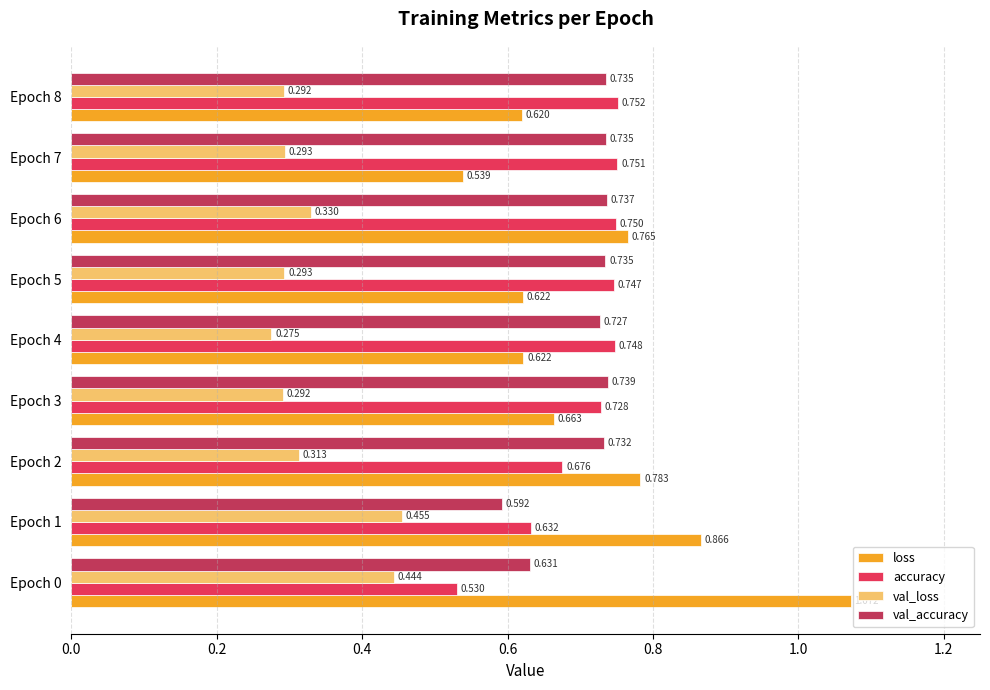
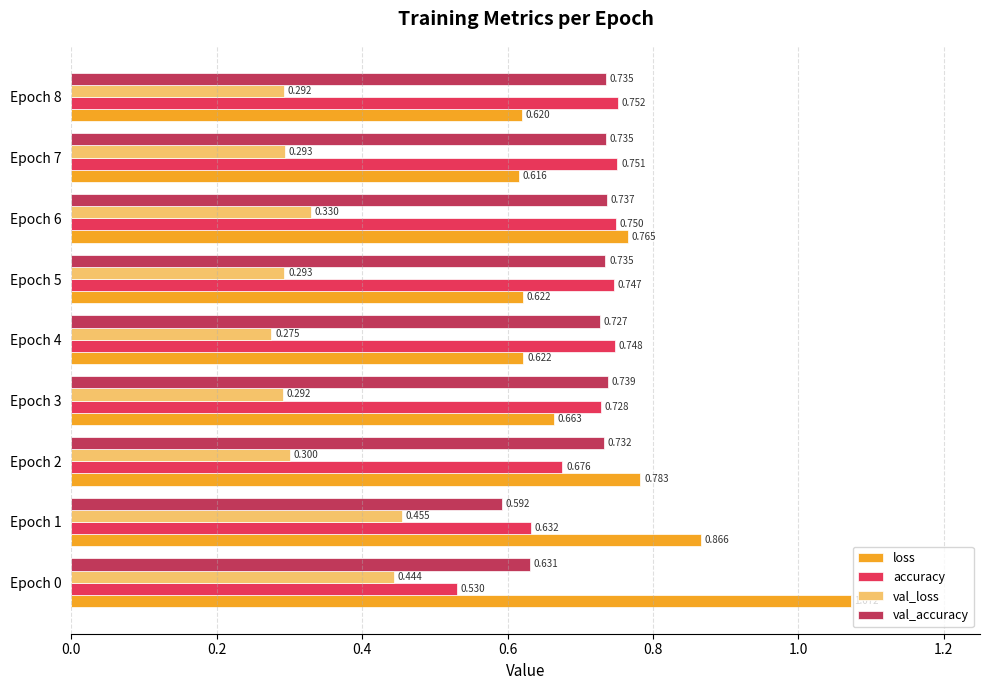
  {
    "loss": {
      "Epoch 8": 0.620,
-     "Epoch 7": 0.539,
+     "Epoch 7": 0.616,
      "Epoch 6": 0.765,
      "Epoch 5": 0.622,
      "Epoch 4": 0.622,
      "Epoch 3": 0.663,
      "Epoch 2": 0.783,
      "Epoch 1": 0.866
    },
    "val_loss": {
      "Epoch 8": 0.292,
      "Epoch 7": 0.293,
      "Epoch 6": 0.330,
      "Epoch 5": 0.293,
      "Epoch 4": 0.275,
      "Epoch 3": 0.292,
-     "Epoch 2": 0.313,
+     "Epoch 2": 0.300,
      "Epoch 1": 0.455,
      "Epoch 0": 0.444
    }
  }
